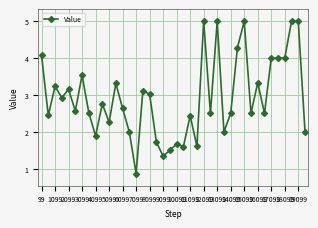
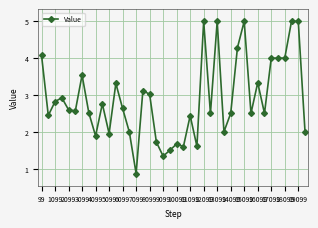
  {
    "99": 4.1,
-   "1099": 3.2,
-   "2099": 3.2,
+   "1099": 2.8,
+   "2099": 2.6,
    "3099": 3.5,
    "4099": 1.9,
-   "5099": 2.3,
+   "5099": 2.0,
    "6099": 2.6,
    "7099": 0.9,
    "8099": 3.0
  }
